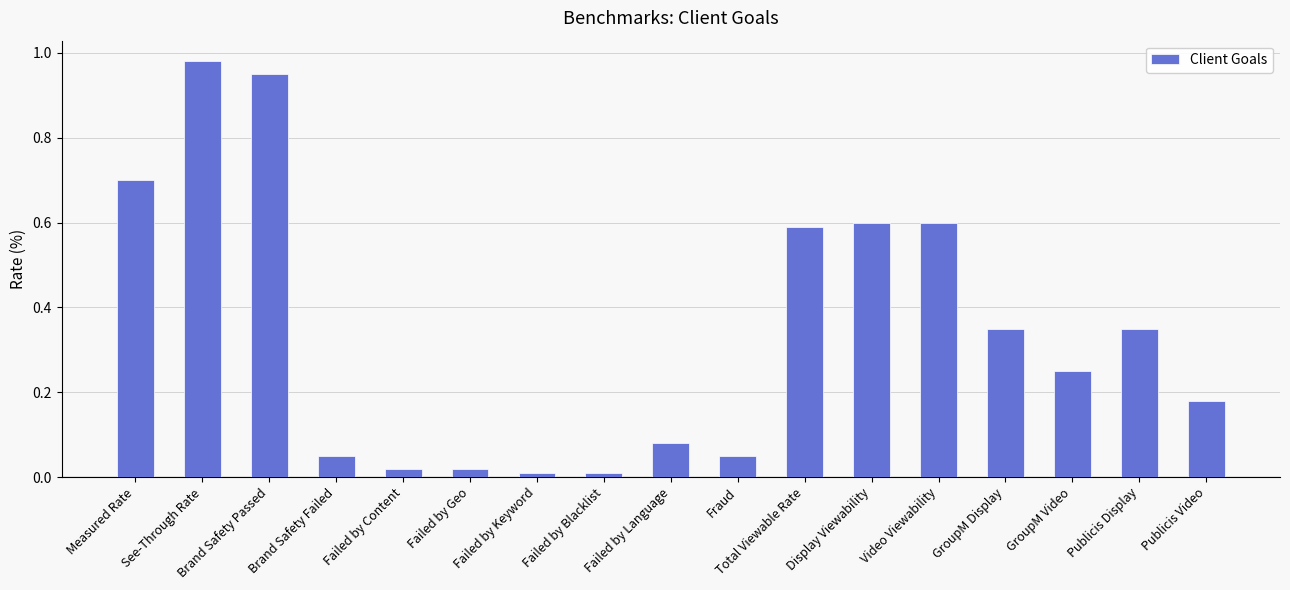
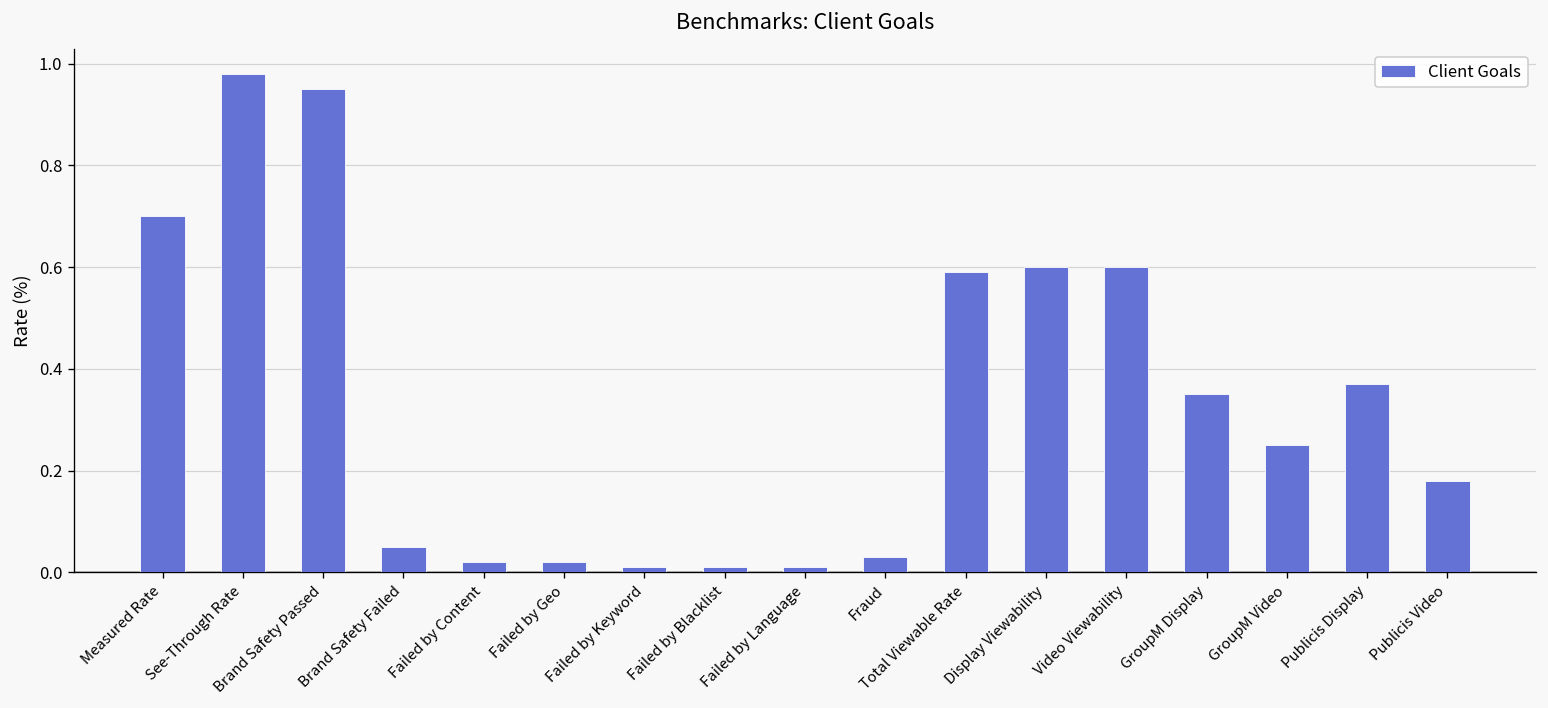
  {
    "Measured Rate": 0.70,
    "See-Through Rate": 0.98,
    "Brand Safety Passed": 0.95,
    "Brand Safety Failed": 0.05,
    "Failed by Content": 0.02,
    "Failed by Geo": 0.02,
    "Failed by Keyword": 0.01,
    "Failed by Blacklist": 0.01,
-   "Failed by Language": 0.08,
-   "Fraud": 0.05,
+   "Failed by Language": 0.01,
+   "Fraud": 0.03,
    "Total Viewable Rate": 0.59,
    "Display Viewability": 0.60,
    "Video Viewability": 0.60,
    "GroupM Display": 0.35,
    "GroupM Video": 0.25,
-   "Publicis Display": 0.35,
+   "Publicis Display": 0.37,
    "Publicis Video": 0.18
  }
